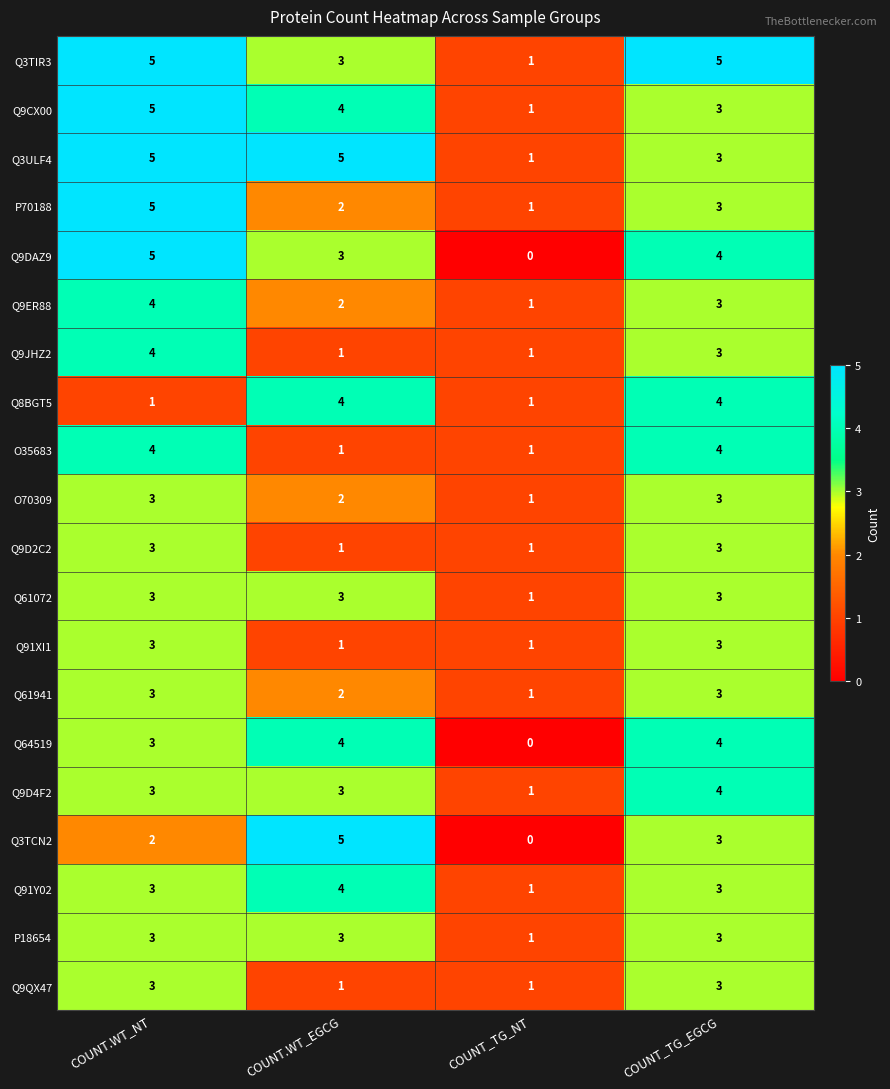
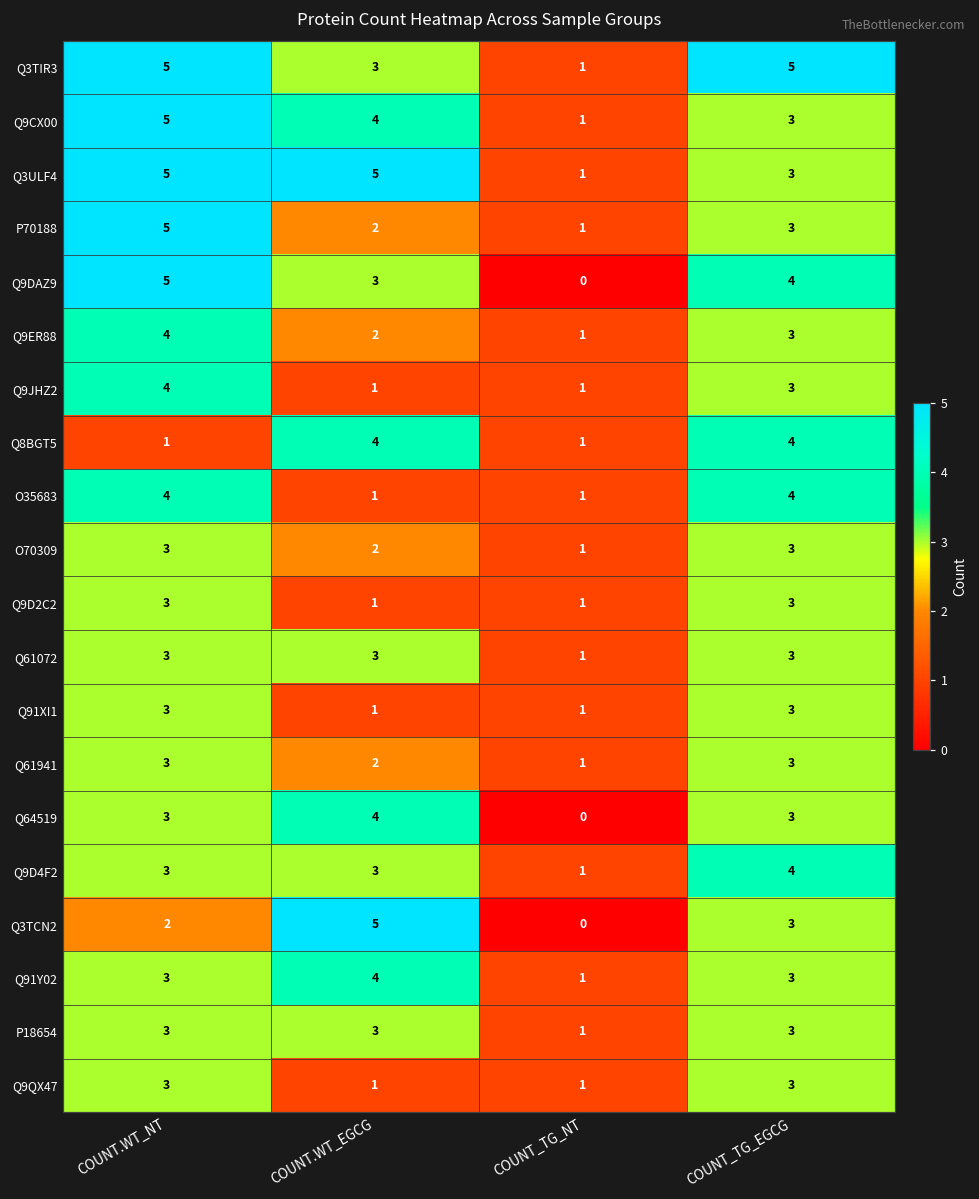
  {
    "Q3TIR3": {
      "COUNT.WT_NT": 5,
      "COUNT.WT_EGCG": 3,
      "COUNT_TG_NT": 1,
      "COUNT_TG_EGCG": 5
    },
    "Q9CX00": {
      "COUNT.WT_NT": 5,
      "COUNT.WT_EGCG": 4,
      "COUNT_TG_NT": 1,
      "COUNT_TG_EGCG": 3
    },
    "Q3ULF4": {
      "COUNT.WT_NT": 5,
      "COUNT.WT_EGCG": 5,
      "COUNT_TG_NT": 1,
      "COUNT_TG_EGCG": 3
    },
    "P70188": {
      "COUNT.WT_NT": 5,
      "COUNT.WT_EGCG": 2,
      "COUNT_TG_NT": 1,
      "COUNT_TG_EGCG": 3
    },
    "Q9DAZ9": {
      "COUNT.WT_NT": 5,
      "COUNT.WT_EGCG": 3,
      "COUNT_TG_NT": 0,
      "COUNT_TG_EGCG": 4
    },
    "Q9ER88": {
      "COUNT.WT_NT": 4,
      "COUNT.WT_EGCG": 2,
      "COUNT_TG_NT": 1,
      "COUNT_TG_EGCG": 3
    },
    "Q9JHZ2": {
      "COUNT.WT_NT": 4,
      "COUNT.WT_EGCG": 1,
      "COUNT_TG_NT": 1,
      "COUNT_TG_EGCG": 3
    },
    "Q8BGT5": {
      "COUNT.WT_NT": 1,
      "COUNT.WT_EGCG": 4,
      "COUNT_TG_NT": 1,
      "COUNT_TG_EGCG": 4
    },
    "O35683": {
      "COUNT.WT_NT": 4,
      "COUNT.WT_EGCG": 1,
      "COUNT_TG_NT": 1,
      "COUNT_TG_EGCG": 4
    },
    "O70309": {
      "COUNT.WT_NT": 3,
      "COUNT.WT_EGCG": 2,
      "COUNT_TG_NT": 1,
      "COUNT_TG_EGCG": 3
    },
    "Q9D2C2": {
      "COUNT.WT_NT": 3,
      "COUNT.WT_EGCG": 1,
      "COUNT_TG_NT": 1,
      "COUNT_TG_EGCG": 3
    },
    "Q61072": {
      "COUNT.WT_NT": 3,
      "COUNT.WT_EGCG": 3,
      "COUNT_TG_NT": 1,
      "COUNT_TG_EGCG": 3
    },
    "Q91XI1": {
      "COUNT.WT_NT": 3,
      "COUNT.WT_EGCG": 1,
      "COUNT_TG_NT": 1,
      "COUNT_TG_EGCG": 3
    },
    "Q61941": {
      "COUNT.WT_NT": 3,
      "COUNT.WT_EGCG": 2,
      "COUNT_TG_NT": 1,
      "COUNT_TG_EGCG": 3
    },
    "Q64519": {
      "COUNT.WT_NT": 3,
      "COUNT.WT_EGCG": 4,
      "COUNT_TG_NT": 0,
-     "COUNT_TG_EGCG": 4
+     "COUNT_TG_EGCG": 3
    },
    "Q9D4F2": {
      "COUNT.WT_NT": 3,
      "COUNT.WT_EGCG": 3,
      "COUNT_TG_NT": 1,
      "COUNT_TG_EGCG": 4
    },
    "Q3TCN2": {
      "COUNT.WT_NT": 2,
      "COUNT.WT_EGCG": 5,
      "COUNT_TG_NT": 0,
      "COUNT_TG_EGCG": 3
    },
    "Q91Y02": {
      "COUNT.WT_NT": 3,
      "COUNT.WT_EGCG": 4,
      "COUNT_TG_NT": 1,
      "COUNT_TG_EGCG": 3
    },
    "P18654": {
      "COUNT.WT_NT": 3,
      "COUNT.WT_EGCG": 3,
      "COUNT_TG_NT": 1,
      "COUNT_TG_EGCG": 3
    },
    "Q9QX47": {
      "COUNT.WT_NT": 3,
      "COUNT.WT_EGCG": 1,
      "COUNT_TG_NT": 1,
      "COUNT_TG_EGCG": 3
    }
  }
